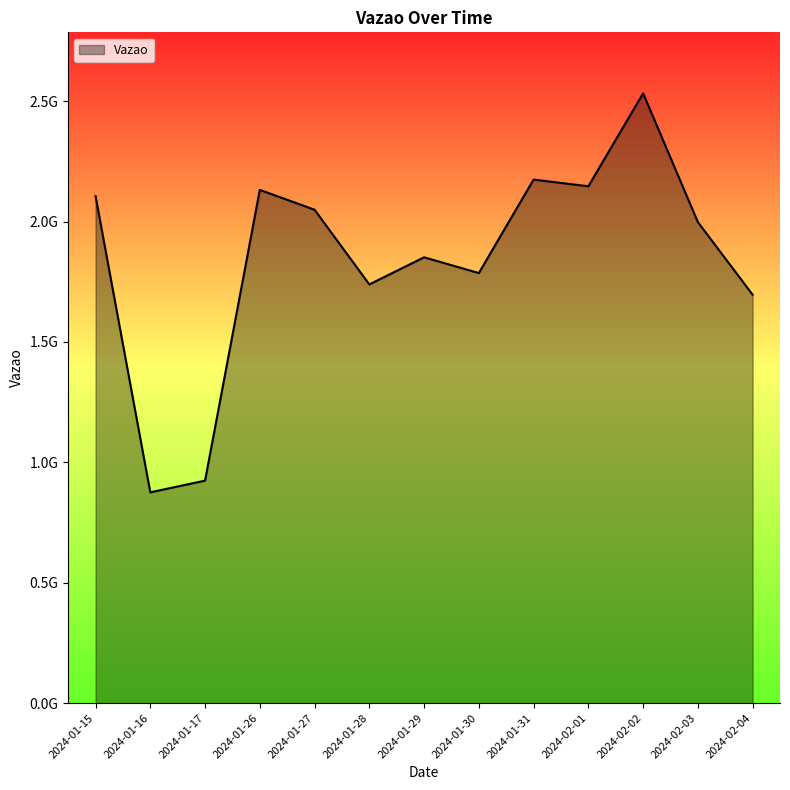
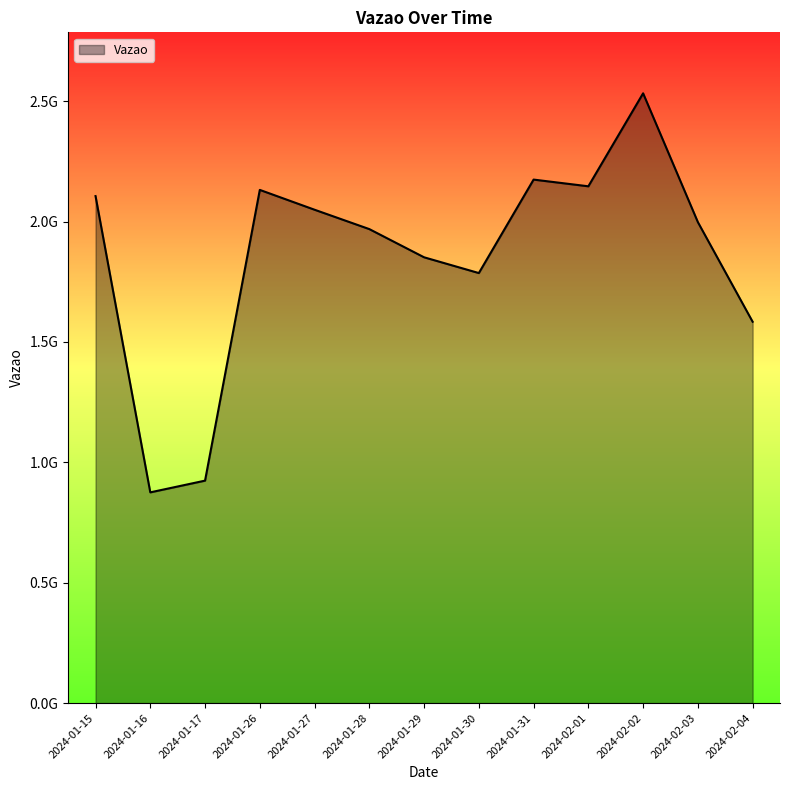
  {
    "2024-01-15": 2110000000,
    "2024-01-16": 880000000,
    "2024-01-17": 920000000,
    "2024-01-26": 2130000000,
    "2024-01-27": 2050000000,
-   "2024-01-28": 1740000000,
+   "2024-01-28": 1970000000,
    "2024-01-29": 1850000000,
    "2024-01-30": 1790000000,
    "2024-01-31": 2170000000,
    "2024-02-01": 2150000000,
    "2024-02-02": 2530000000,
    "2024-02-03": 2000000000,
-   "2024-02-04": 1700000000
+   "2024-02-04": 1580000000
  }
